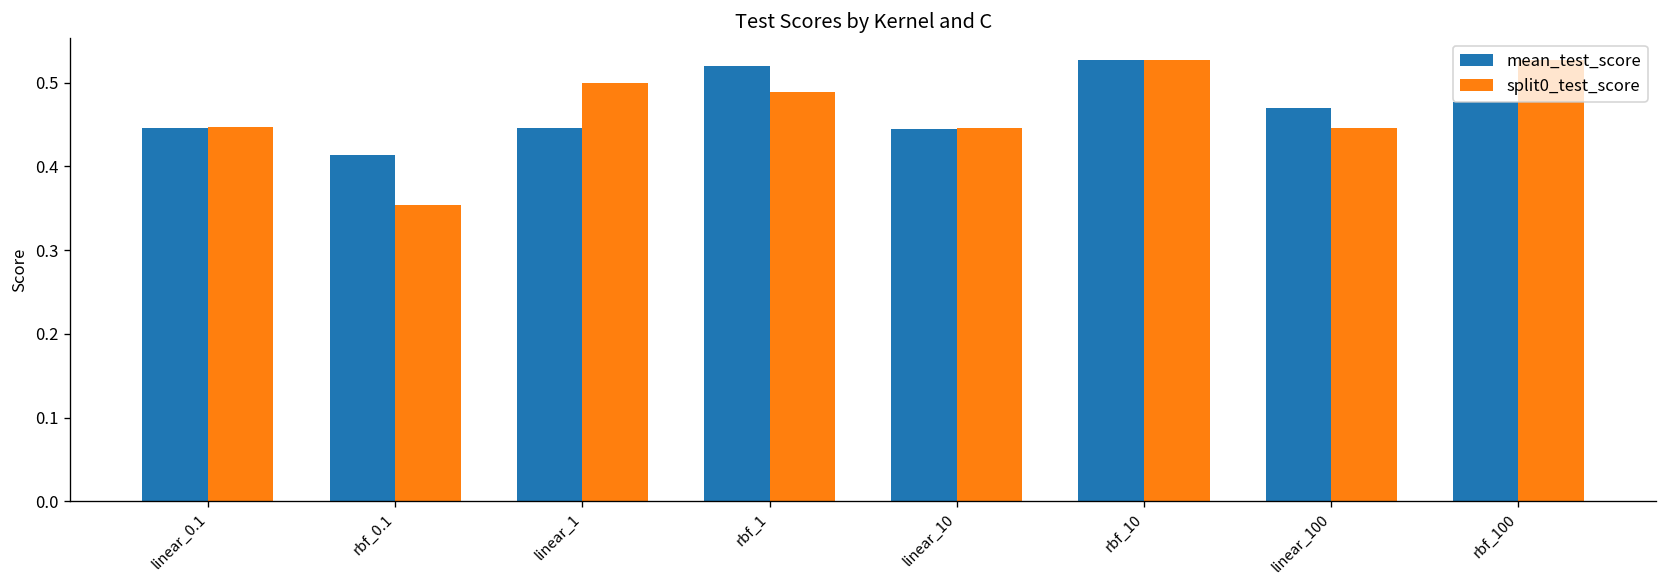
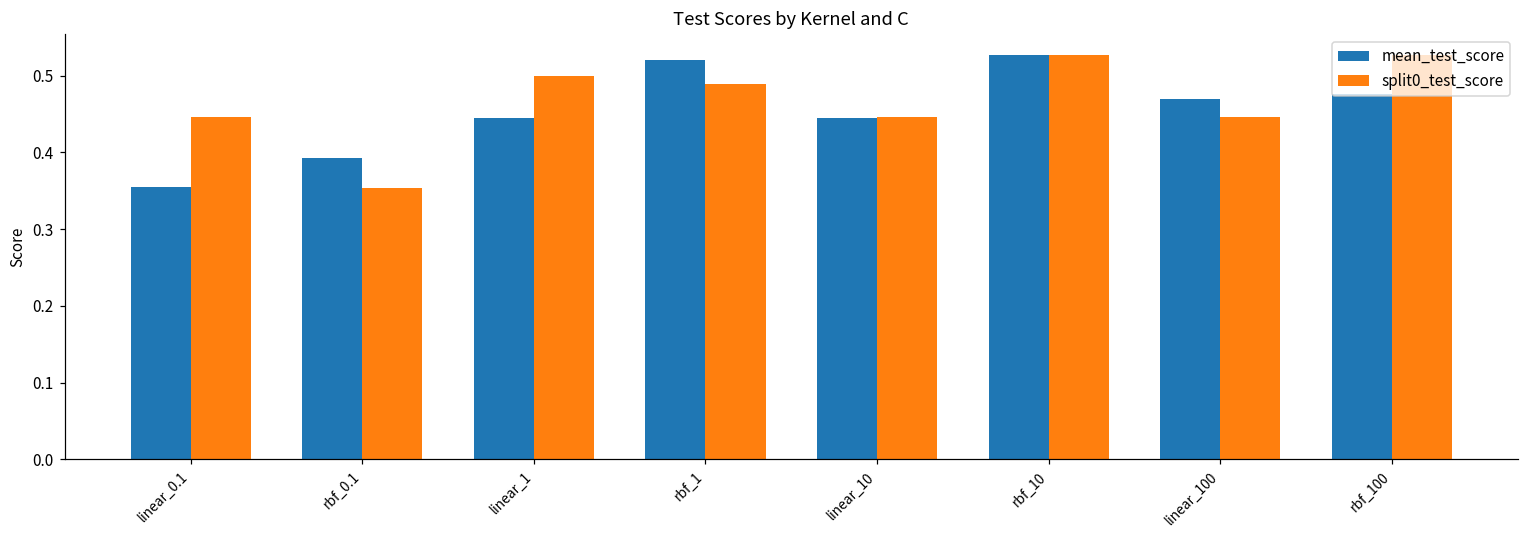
  {
    "mean_test_score": {
-     "linear_0.1": 0.45,
-     "rbf_0.1": 0.41,
+     "linear_0.1": 0.36,
+     "rbf_0.1": 0.39,
      "linear_1": 0.45,
      "rbf_1": 0.52,
      "linear_10": 0.45,
      "rbf_10": 0.53,
      "linear_100": 0.47,
      "rbf_100": 0.48
    },
    "split0_test_score": {
      "linear_0.1": 0.45,
      "rbf_0.1": 0.35,
      "linear_1": 0.50,
      "rbf_1": 0.49,
      "linear_10": 0.45,
      "rbf_10": 0.53,
      "linear_100": 0.45
    }
  }
